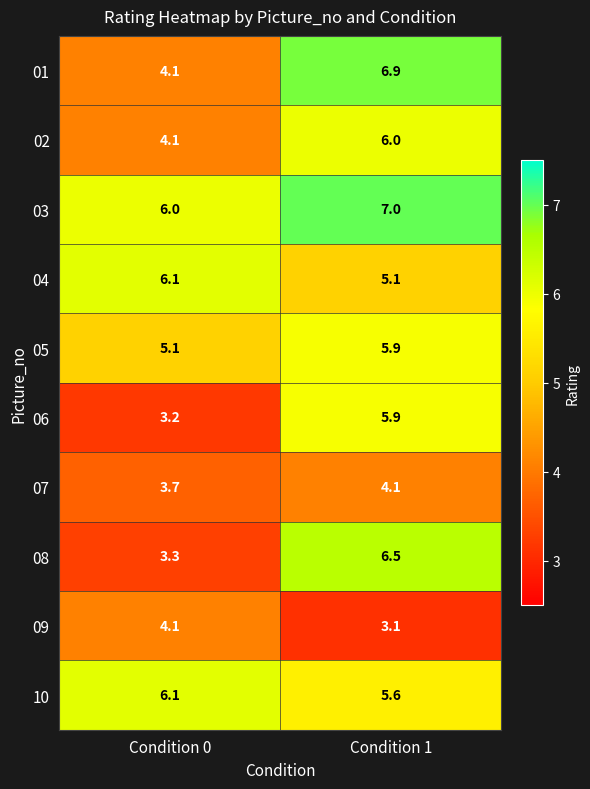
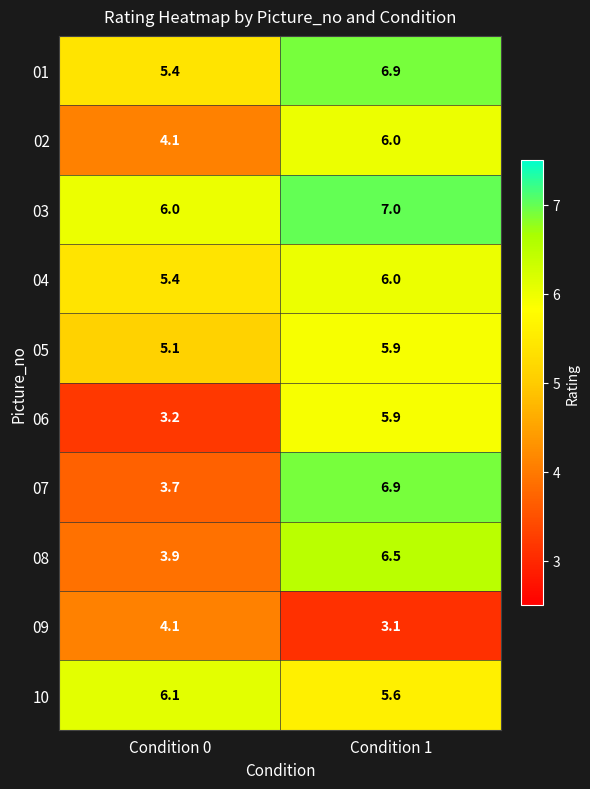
  {
    "01": {
-     "Condition 0": 4.1,
+     "Condition 0": 5.4,
      "Condition 1": 6.9
    },
    "02": {
      "Condition 0": 4.1,
      "Condition 1": 6.0
    },
    "03": {
      "Condition 0": 6.0,
      "Condition 1": 7.0
    },
    "04": {
-     "Condition 0": 6.1,
-     "Condition 1": 5.1
+     "Condition 0": 5.4,
+     "Condition 1": 6.0
    },
    "05": {
      "Condition 0": 5.1,
      "Condition 1": 5.9
    },
    "06": {
      "Condition 0": 3.2,
      "Condition 1": 5.9
    },
    "07": {
      "Condition 0": 3.7,
-     "Condition 1": 4.1
+     "Condition 1": 6.9
    },
    "08": {
-     "Condition 0": 3.3,
+     "Condition 0": 3.9,
      "Condition 1": 6.5
    },
    "09": {
      "Condition 0": 4.1,
      "Condition 1": 3.1
    },
    "10": {
      "Condition 0": 6.1,
      "Condition 1": 5.6
    }
  }
